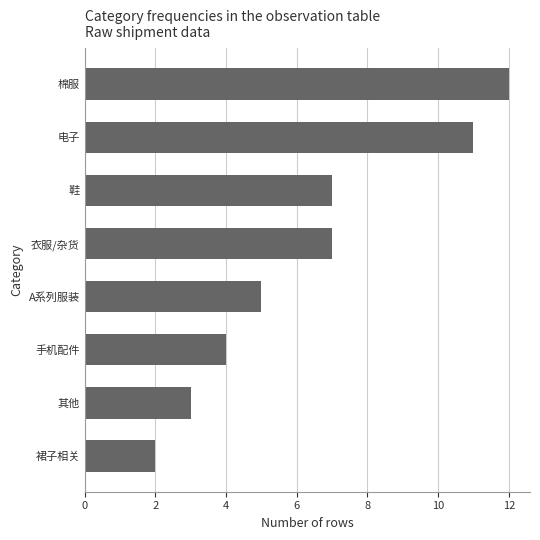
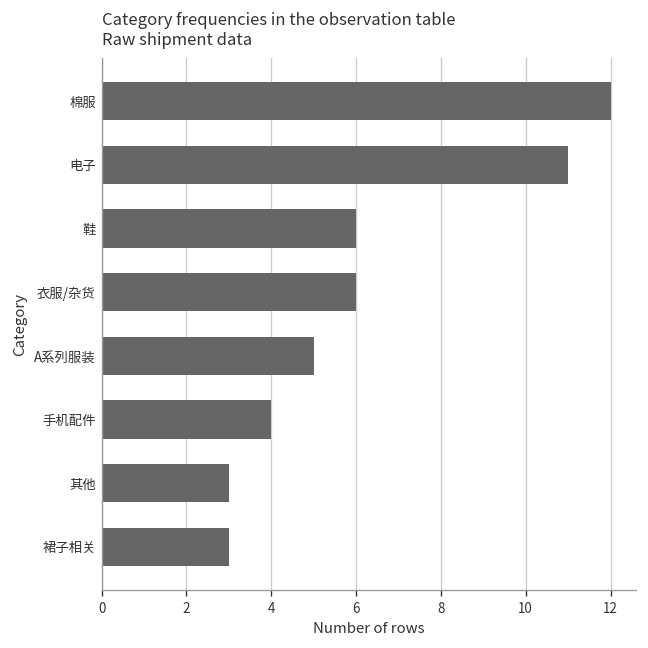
  {
    "棉服": 12,
    "电子": 11,
-   "鞋": 7,
-   "衣服/杂货": 7,
+   "鞋": 6,
+   "衣服/杂货": 6,
    "A系列服装": 5,
    "手机配件": 4,
    "其他": 3,
-   "裙子相关": 2
+   "裙子相关": 3
  }
